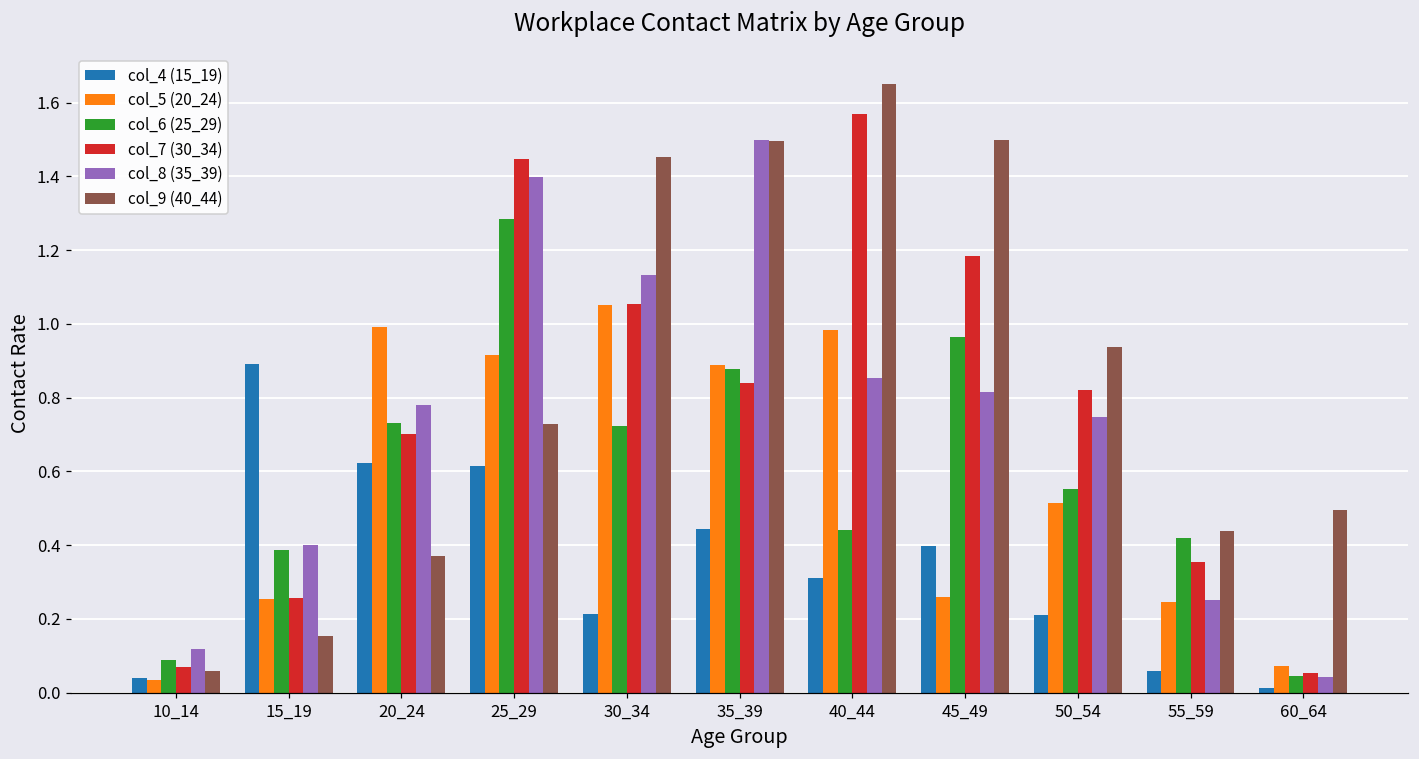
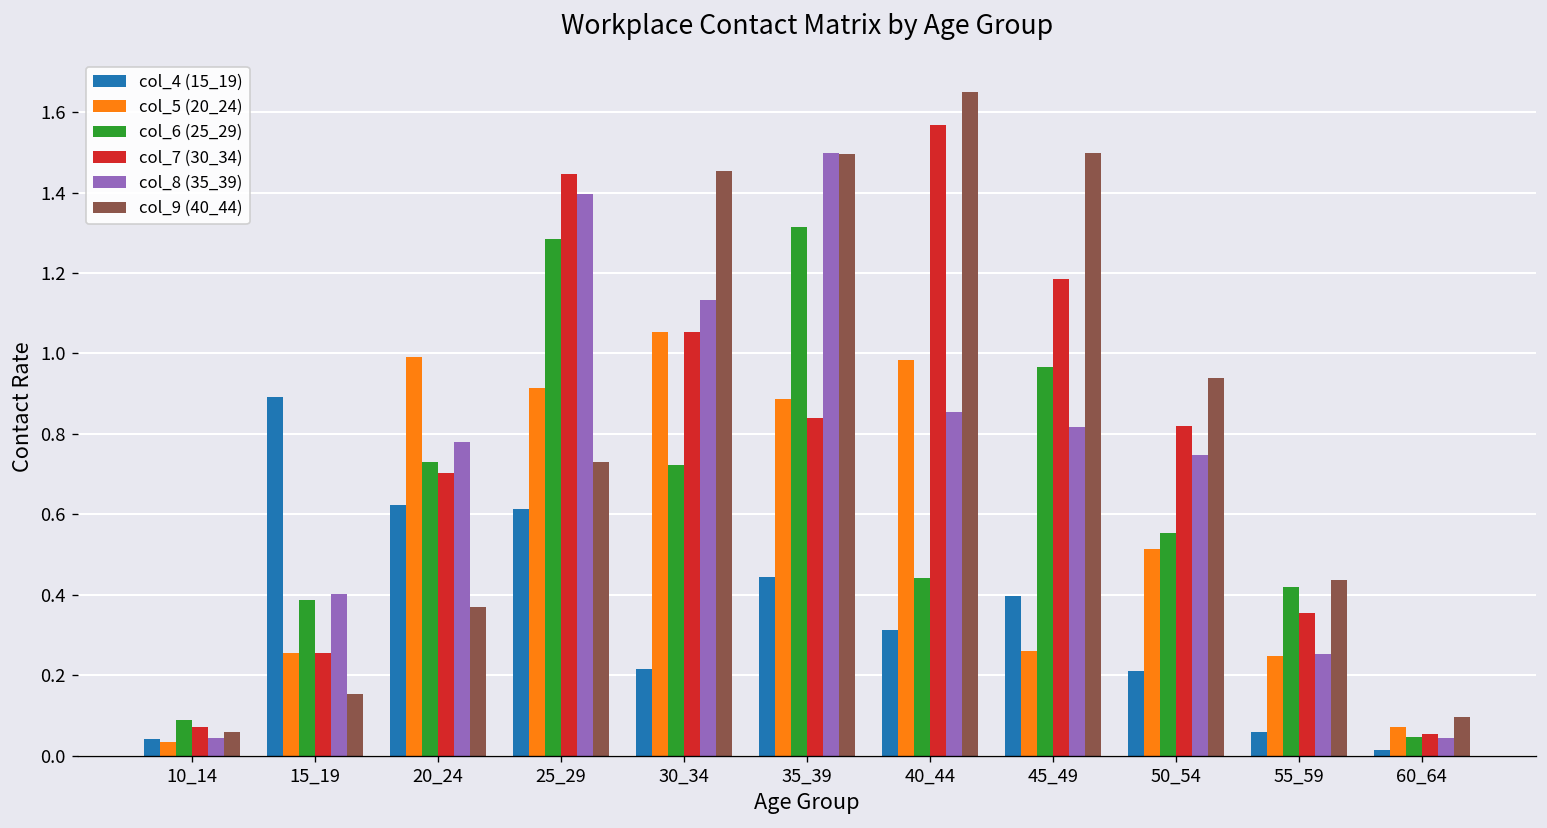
  {
    "col_4 (15_19)": {
      "10_14": 0.04,
      "15_19": 0.89,
      "20_24": 0.62,
      "25_29": 0.61,
      "30_34": 0.21,
      "35_39": 0.44,
      "40_44": 0.31,
      "45_49": 0.40,
      "50_54": 0.21,
      "55_59": 0.06,
      "60_64": 0.01
    },
    "col_5 (20_24)": {
      "10_14": 0.03,
      "15_19": 0.26,
      "20_24": 0.99,
      "25_29": 0.92,
      "30_34": 1.05,
      "35_39": 0.89,
      "40_44": 0.98,
      "45_49": 0.26,
      "50_54": 0.51,
      "55_59": 0.25,
      "60_64": 0.07
    },
    "col_6 (25_29)": {
      "10_14": 0.09,
      "15_19": 0.39,
      "20_24": 0.73,
      "25_29": 1.28,
      "30_34": 0.72,
-     "35_39": 0.88,
+     "35_39": 1.31,
      "40_44": 0.44,
      "45_49": 0.97,
      "50_54": 0.55,
      "55_59": 0.42,
      "60_64": 0.05
    },
    "col_7 (30_34)": {
      "10_14": 0.07,
      "15_19": 0.26,
      "20_24": 0.70,
      "25_29": 1.45,
      "30_34": 1.05,
      "35_39": 0.84,
      "40_44": 1.57,
      "45_49": 1.18,
      "50_54": 0.82,
      "55_59": 0.35,
      "60_64": 0.05
    },
    "col_8 (35_39)": {
-     "10_14": 0.12,
+     "10_14": 0.04,
      "15_19": 0.40,
      "20_24": 0.78,
      "25_29": 1.40,
      "30_34": 1.13,
      "35_39": 1.50,
      "40_44": 0.85,
      "45_49": 0.82,
      "50_54": 0.75,
      "55_59": 0.25,
      "60_64": 0.04
    },
    "col_9 (40_44)": {
      "10_14": 0.06,
      "15_19": 0.15,
      "20_24": 0.37,
      "25_29": 0.73,
      "30_34": 1.45,
      "35_39": 1.50,
      "40_44": 1.65,
      "45_49": 1.50,
      "50_54": 0.94,
      "55_59": 0.44,
-     "60_64": 0.50
+     "60_64": 0.10
    }
  }
